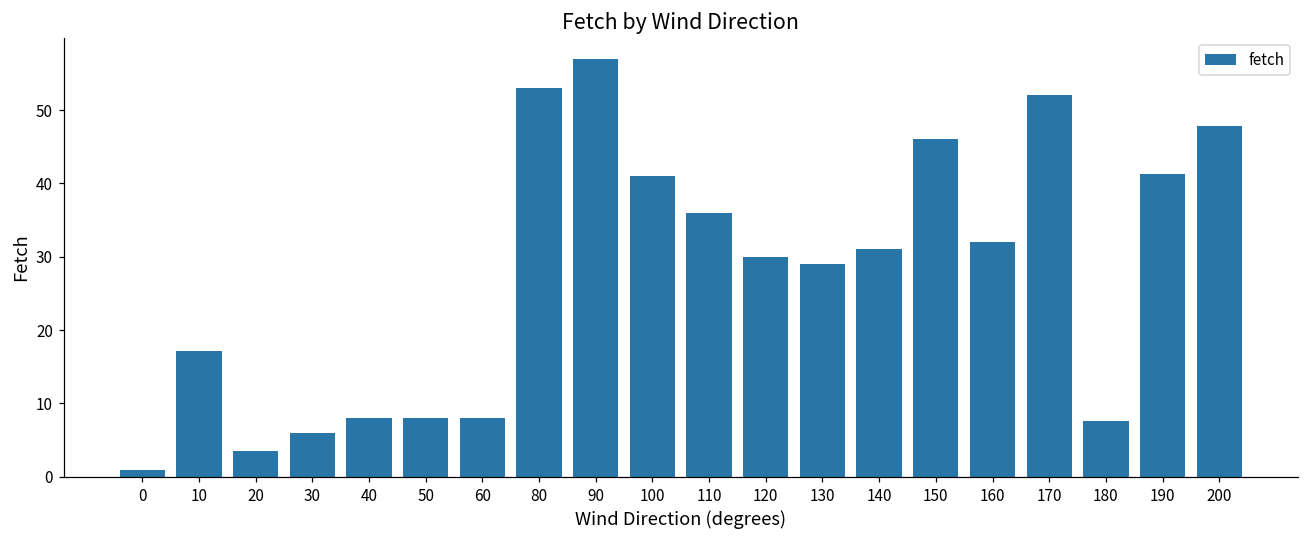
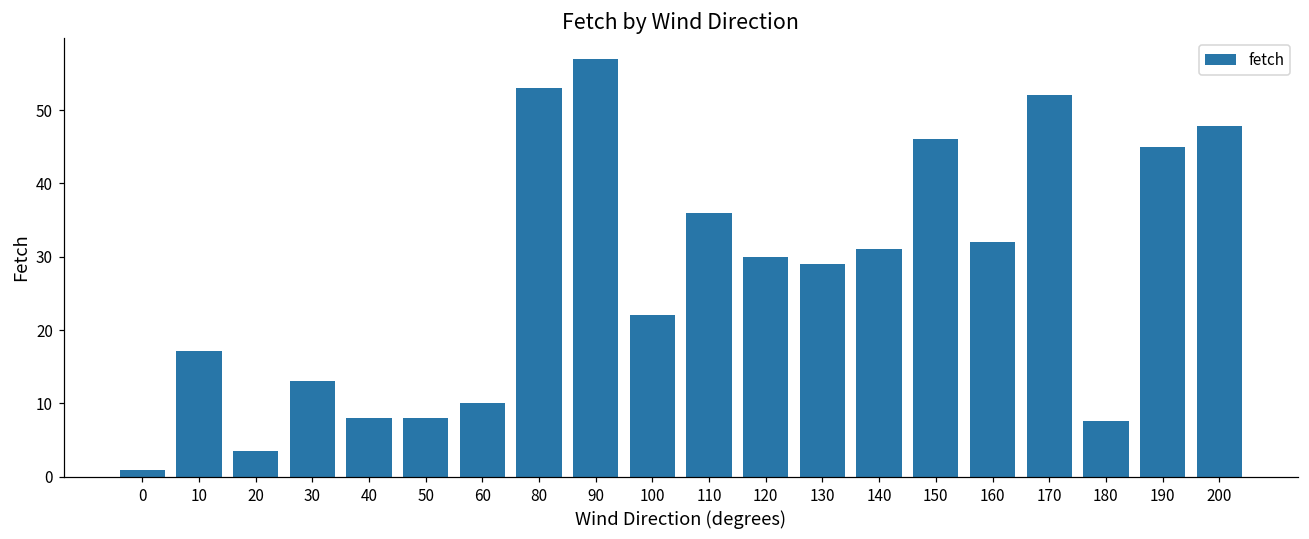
  {
    "0": 1,
    "10": 17,
    "20": 4,
-   "30": 6,
+   "30": 13,
    "40": 8,
    "50": 8,
-   "60": 8,
+   "60": 10,
    "80": 53,
    "90": 57,
-   "100": 41,
+   "100": 22,
    "110": 36,
    "120": 30,
    "130": 29,
    "140": 31,
    "150": 46,
    "160": 32,
    "170": 52,
    "180": 8,
-   "190": 41,
+   "190": 45,
    "200": 48
  }
